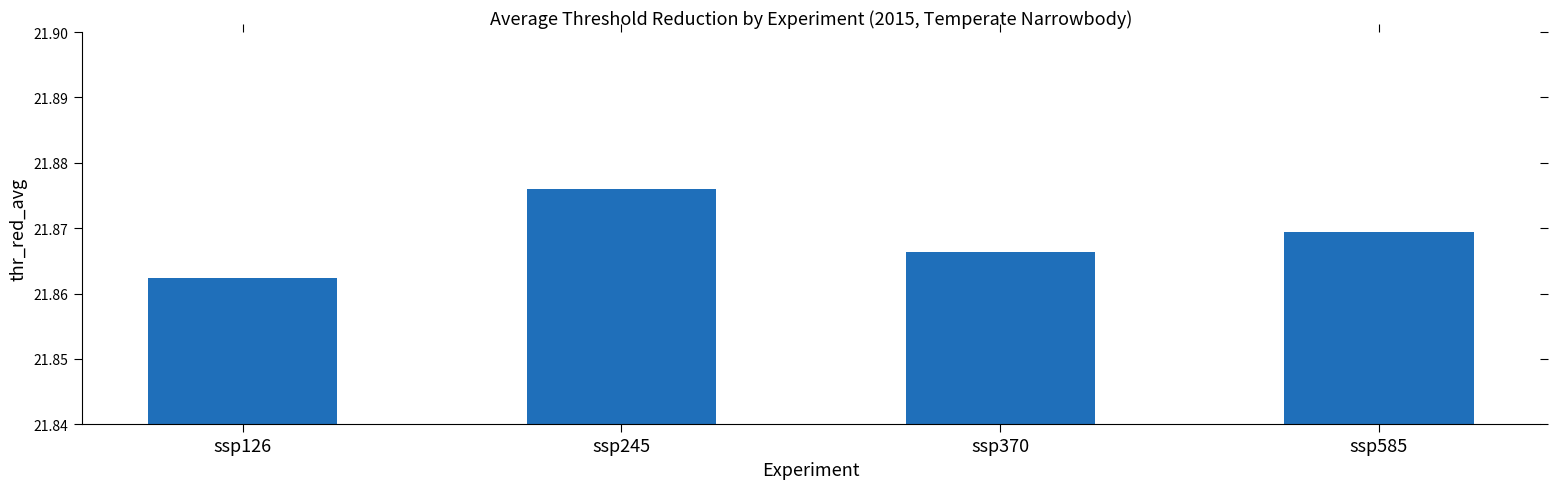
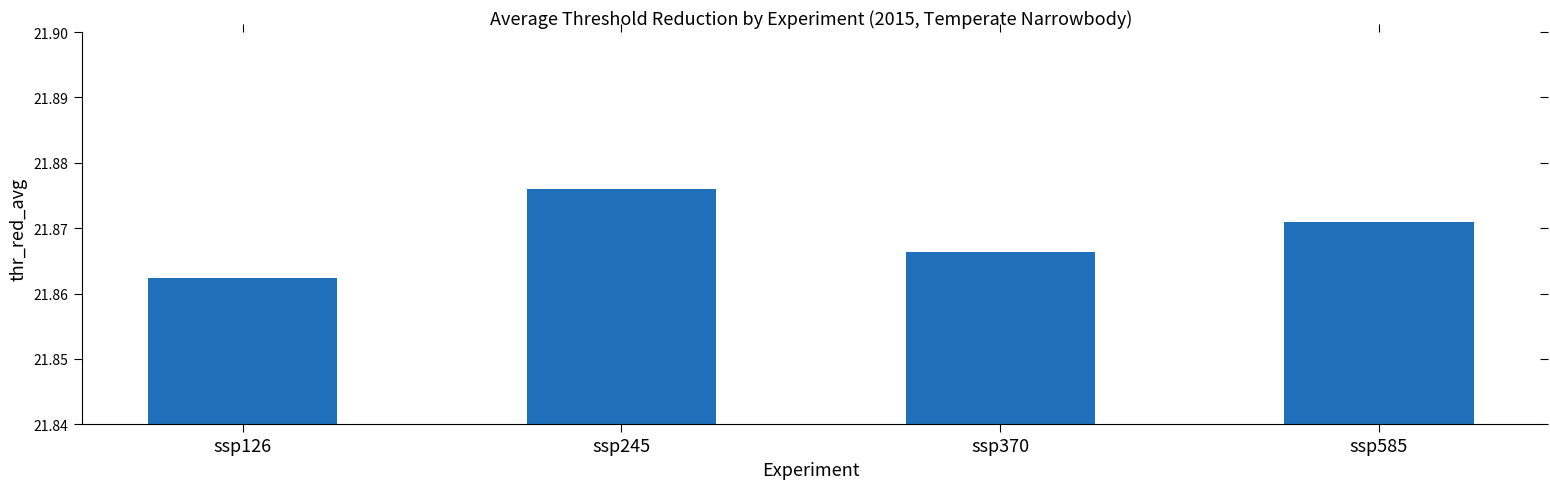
  {
    "ssp126": 21.862,
    "ssp245": 21.876,
    "ssp370": 21.866,
-   "ssp585": 21.869
+   "ssp585": 21.871
  }
